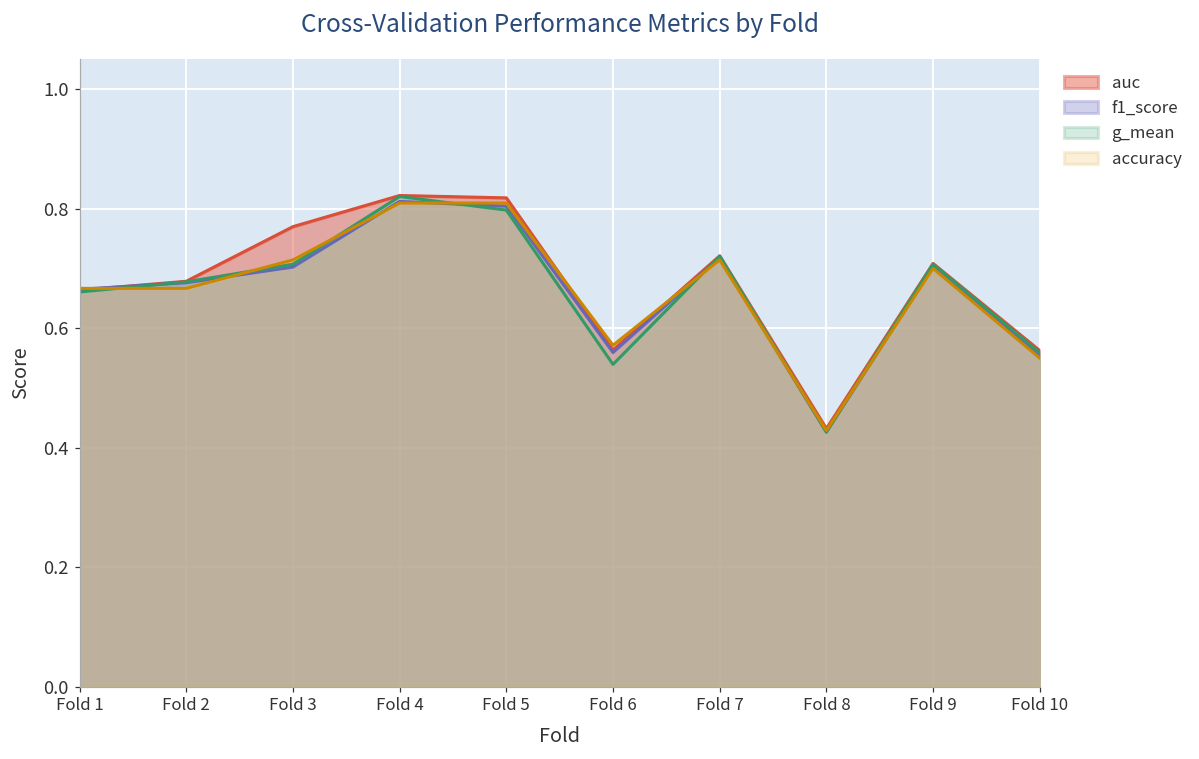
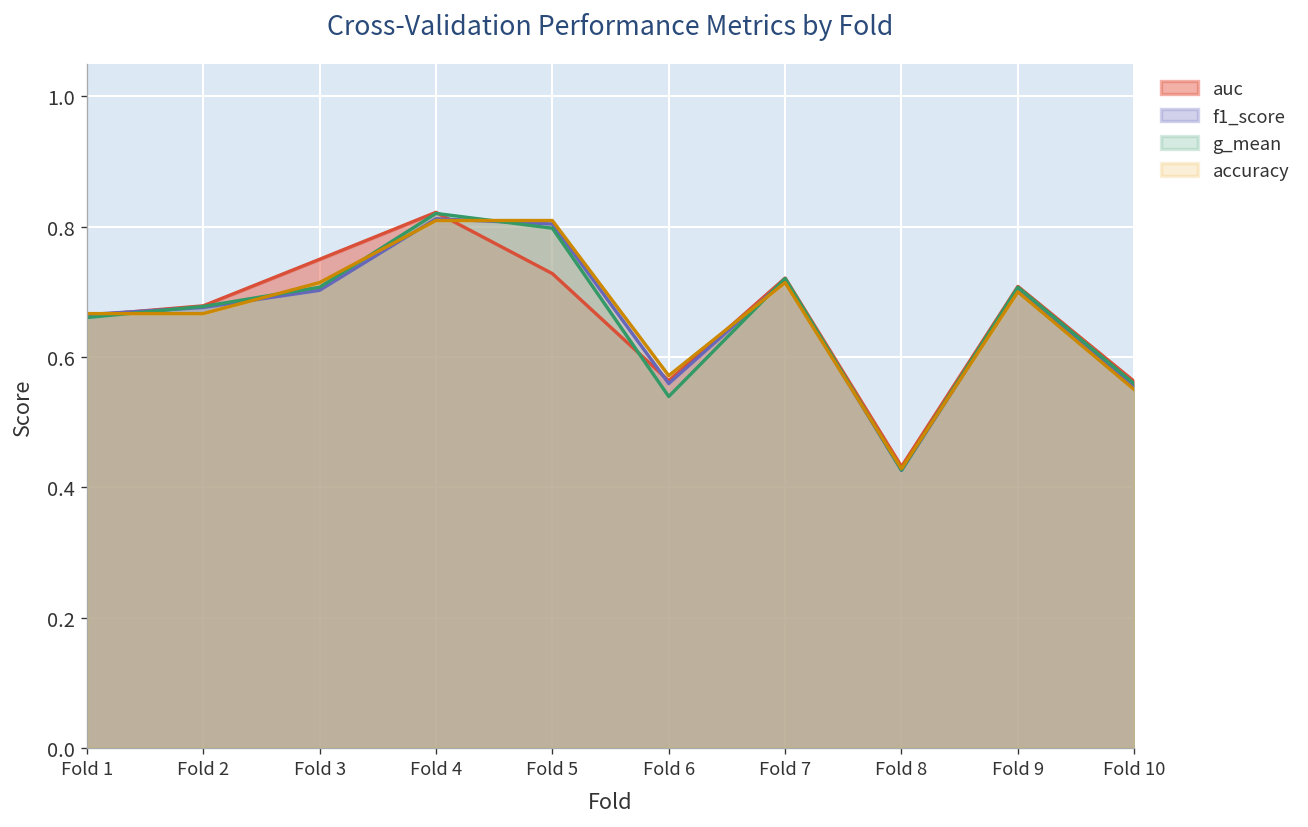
  {
    "auc": {
-     "Fold 3": 0.77,
-     "Fold 5": 0.82
+     "Fold 3": 0.75,
+     "Fold 5": 0.73
    }
  }
